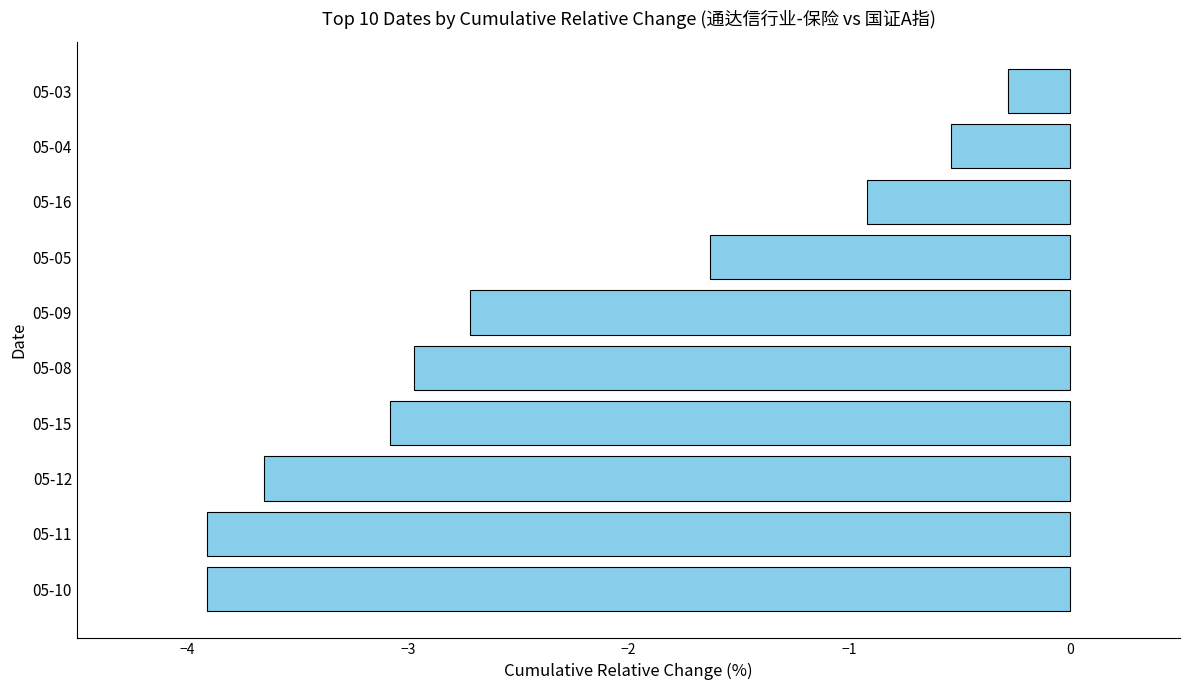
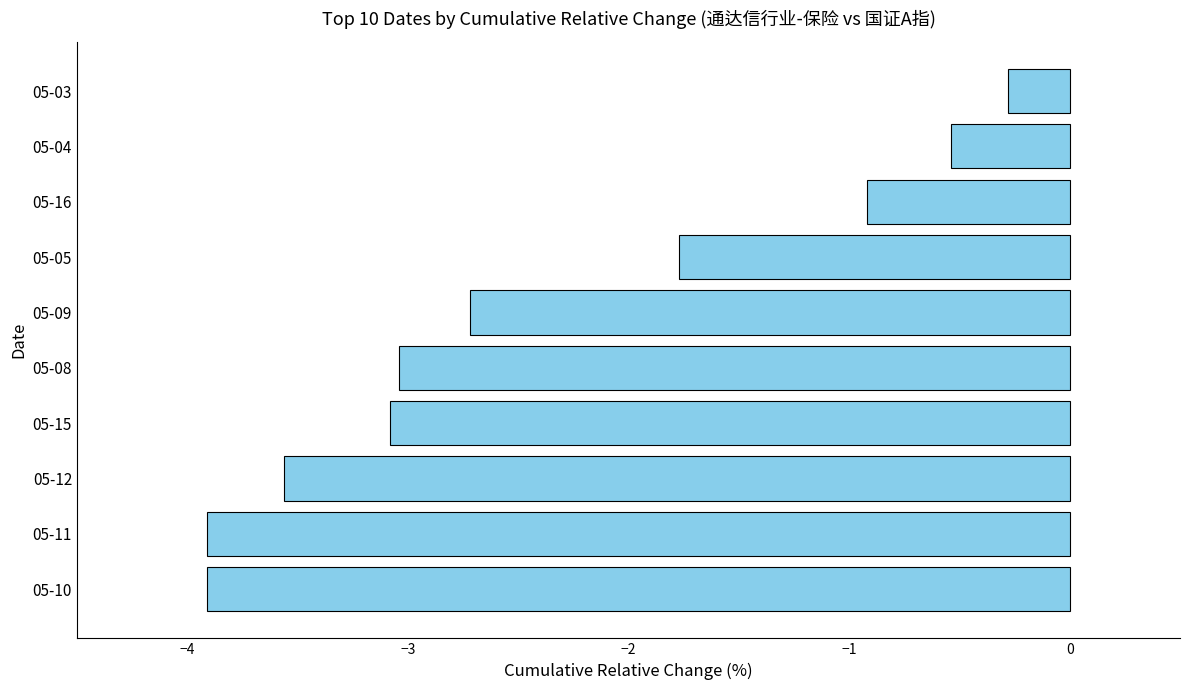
  {
    "05-03": -0.28,
    "05-04": -0.54,
    "05-16": -0.92,
-   "05-05": -1.63,
+   "05-05": -1.77,
    "05-09": -2.72,
-   "05-08": -2.97,
+   "05-08": -3.04,
    "05-15": -3.08,
-   "05-12": -3.65,
+   "05-12": -3.56,
    "05-11": -3.91,
    "05-10": -3.91
  }
